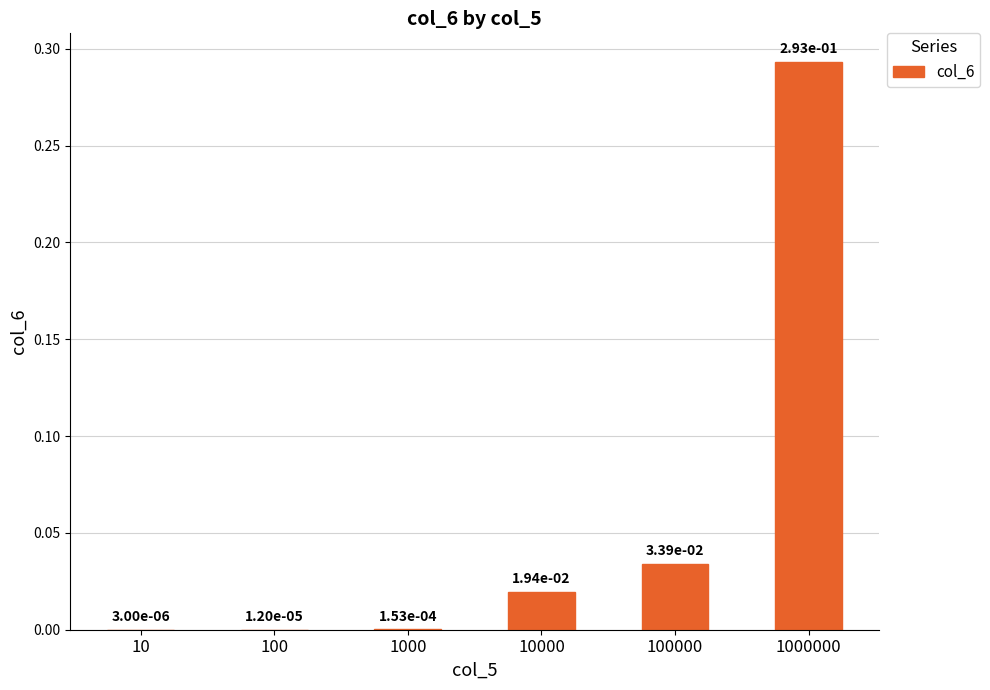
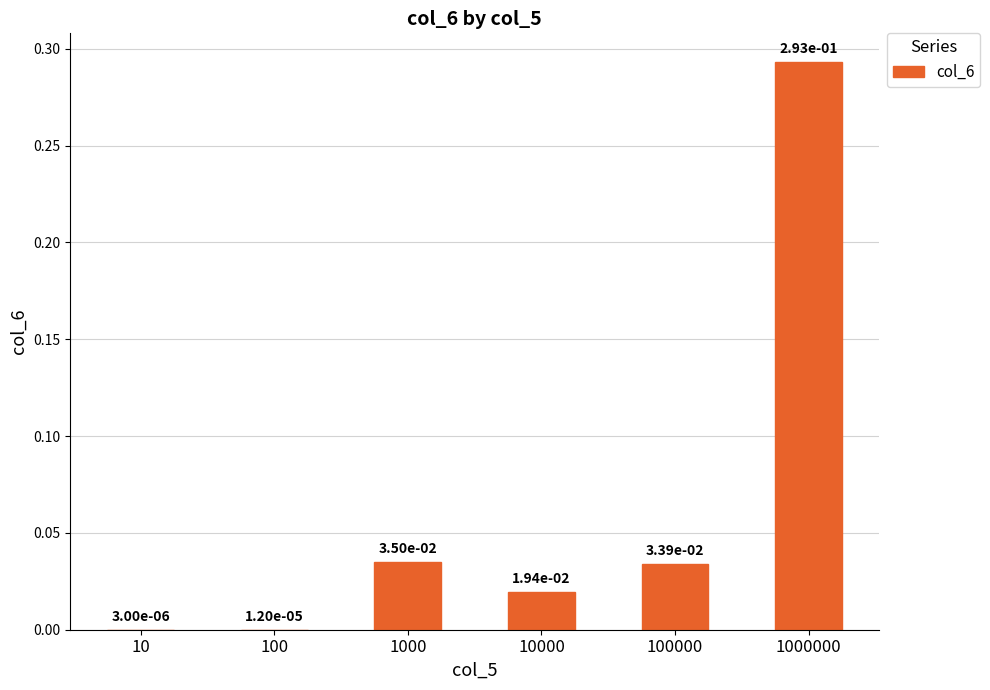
  {
    "10": "3.00e-06",
    "100": "1.20e-05",
-   "1000": "1.53e-04",
+   "1000": "3.50e-02",
    "10000": "1.94e-02",
    "100000": "3.39e-02",
    "1000000": "2.93e-01"
  }
